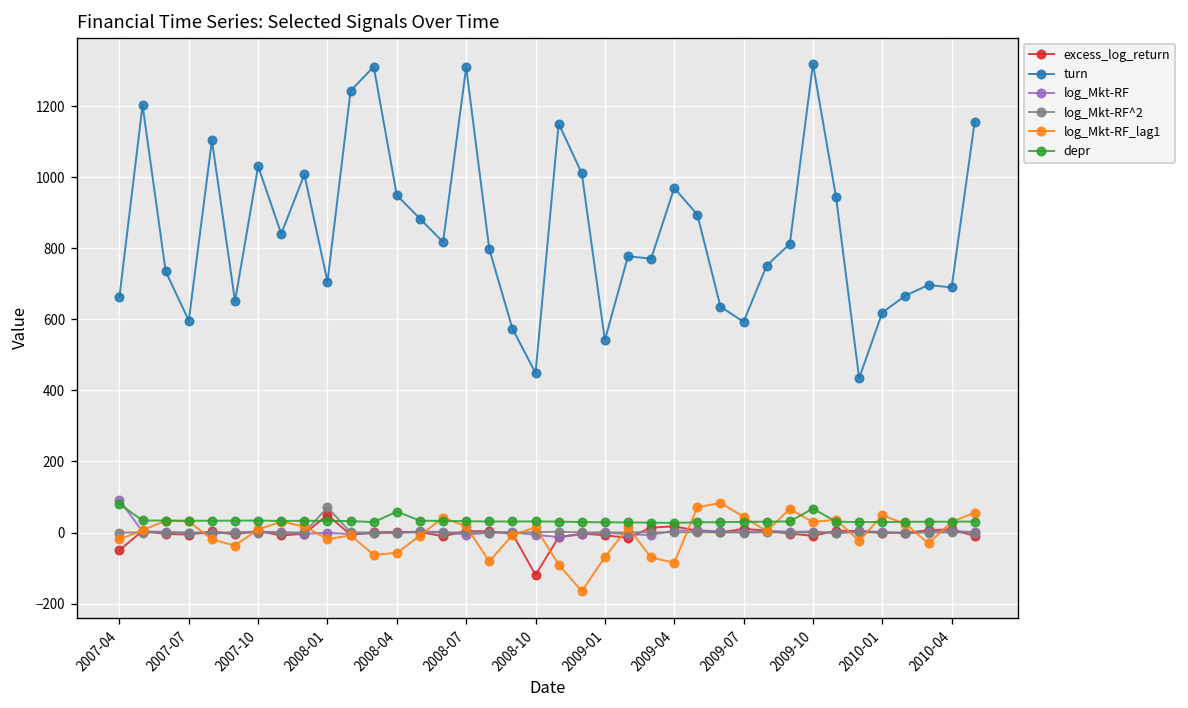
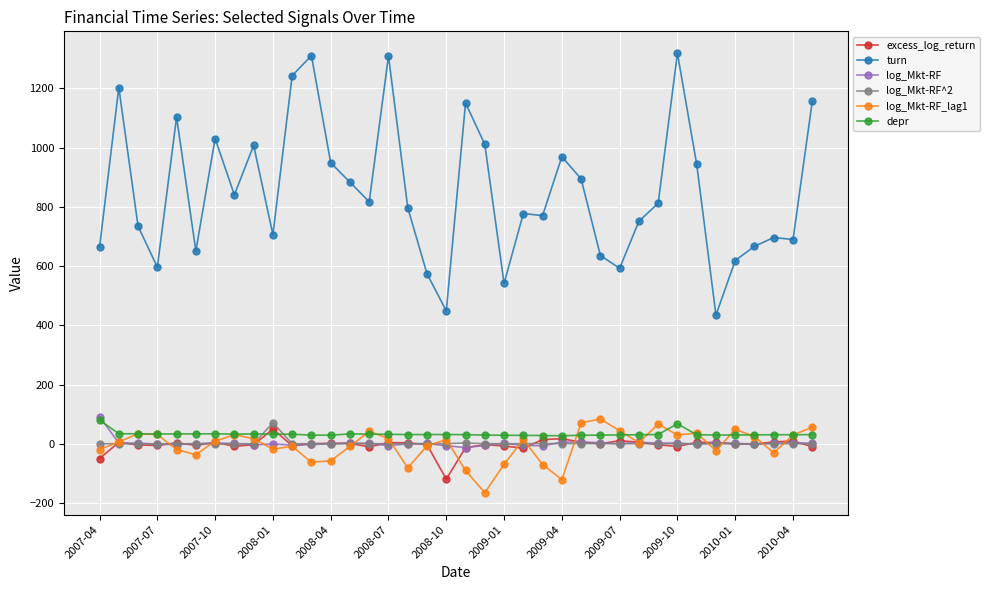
  {
    "excess_log_return": {
      "2007-04": -50,
      "2008-01": 50,
      "2008-10": -120,
      "2009-04": 20,
      "2009-07": 10,
      "2009-10": -10
    },
    "turn": {
      "2007-04": 660,
      "2007-07": 600,
      "2007-10": 1030,
      "2008-01": 710,
      "2008-04": 950,
      "2008-07": 1310,
      "2008-10": 450,
      "2009-01": 540,
      "2009-04": 970,
      "2009-07": 590,
      "2009-10": 1320,
      "2010-01": 620,
      "2010-04": 690
    },
    "log_Mkt-RF": {
      "2007-04": 90,
      "2008-01": 0
    },
    "log_Mkt-RF^2": {
      "2007-04": 0,
      "2008-01": 70
    },
    "log_Mkt-RF_lag1": {
      "2007-04": -20,
      "2008-01": -20,
      "2008-04": -60,
      "2008-07": 20,
      "2008-10": 10,
      "2009-01": -70,
-     "2009-04": -80,
+     "2009-04": -120,
      "2009-07": 40,
      "2009-10": 30,
      "2010-01": 50
    },
    "depr": {
      "2007-04": 80,
      "2007-10": 30,
      "2008-01": 30,
-     "2008-04": 60,
+     "2008-04": 30,
      "2008-07": 30,
      "2008-10": 30,
      "2009-01": 30,
      "2009-04": 30,
      "2009-07": 30,
      "2009-10": 70,
      "2010-01": 30
    }
  }
